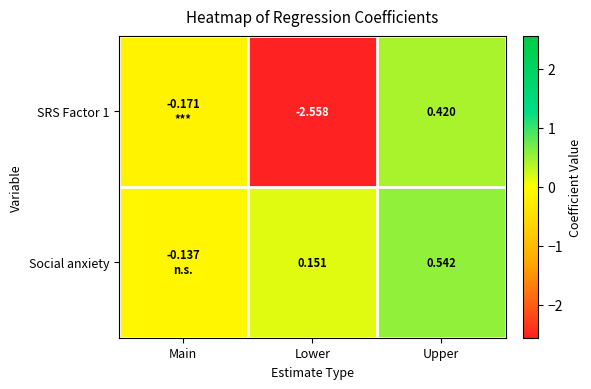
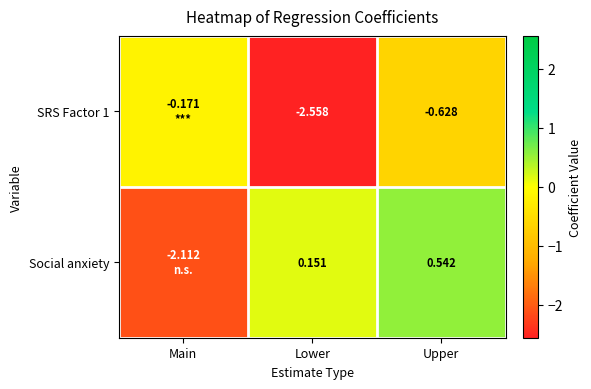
  {
    "SRS Factor 1": {
      "Main": -0.171,
      "Lower": -2.558,
-     "Upper": 0.420
+     "Upper": -0.628
    },
    "Social anxiety": {
-     "Main": -0.137,
+     "Main": -2.112,
      "Lower": 0.151,
      "Upper": 0.542
    }
  }
